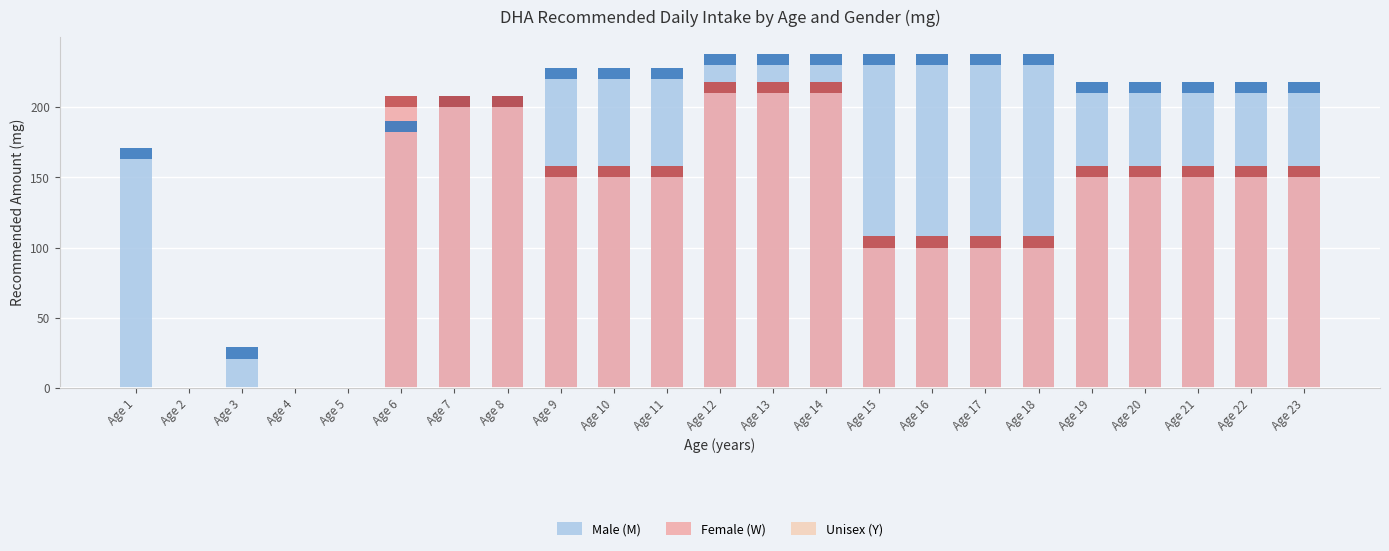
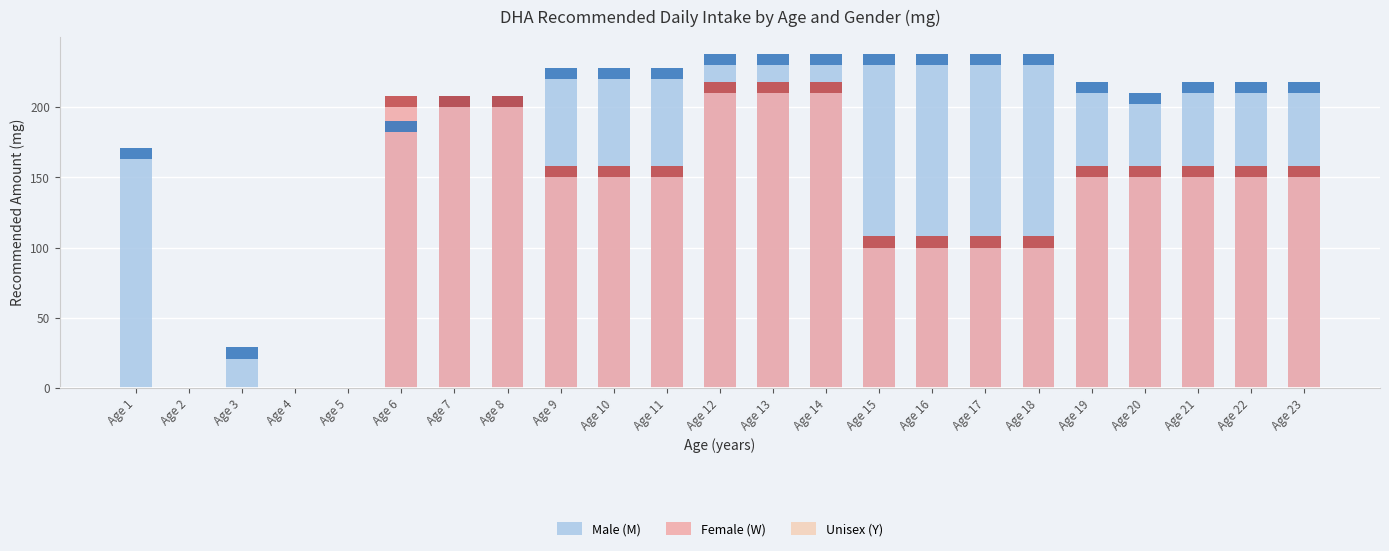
  {
    "Male (M)": {
      "Age 1": 163,
      "Age 2": 0,
      "Age 3": 21,
      "Age 4": 0,
      "Age 5": 0,
      "Age 7": 200,
      "Age 8": 200,
      "Age 9": 220,
      "Age 10": 220,
      "Age 11": 220,
      "Age 12": 230,
      "Age 13": 230,
      "Age 14": 230,
      "Age 15": 230,
      "Age 16": 230,
      "Age 17": 230,
      "Age 18": 230,
      "Age 19": 210,
-     "Age 20": 210,
+     "Age 20": 202,
      "Age 21": 210,
      "Age 22": 210,
      "Age 23": 210
    }
  }
